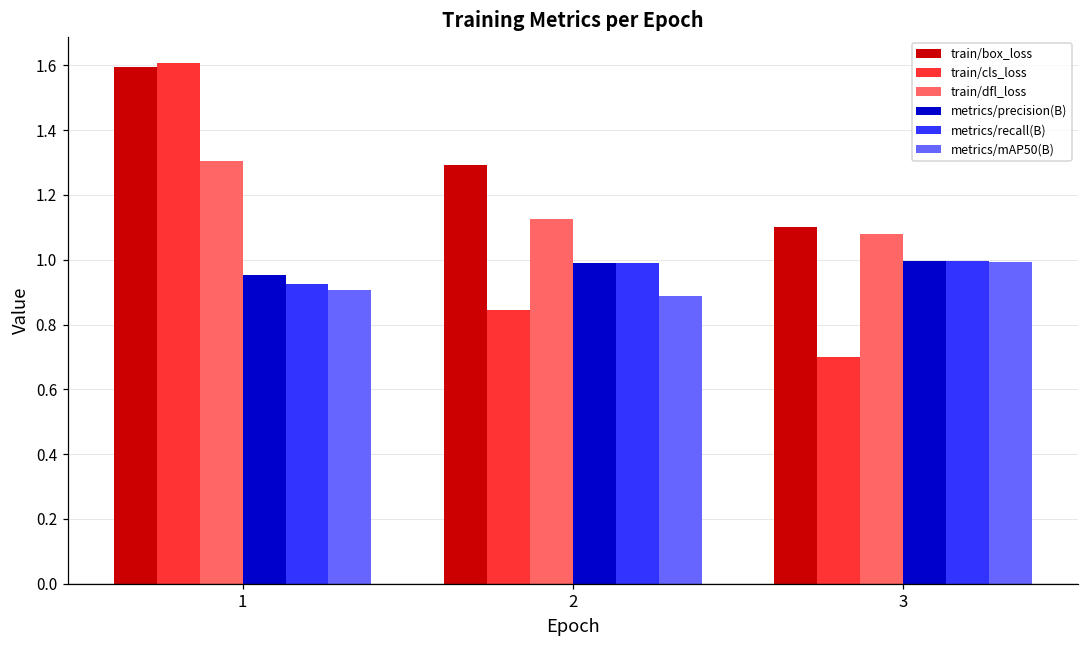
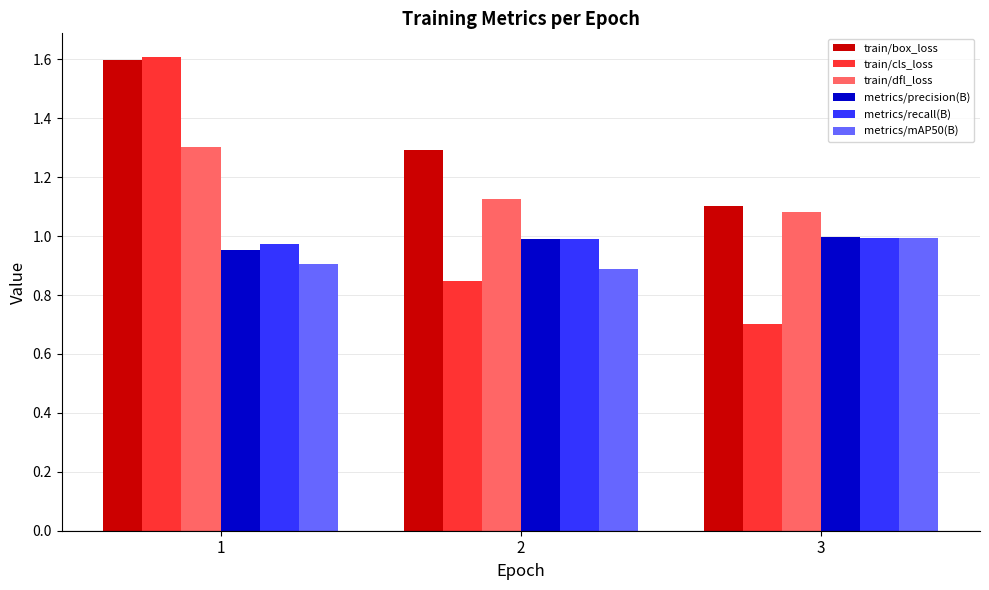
  {
    "train/box_loss": {
      "1": 1.60,
      "2": 1.29,
      "3": 1.10
    },
    "train/cls_loss": {
      "1": 1.61,
      "2": 0.85,
      "3": 0.70
    },
    "train/dfl_loss": {
      "1": 1.30,
      "2": 1.13,
      "3": 1.08
    },
    "metrics/precision(B)": {
      "1": 0.95,
      "2": 0.99,
      "3": 1.00
    },
    "metrics/recall(B)": {
-     "1": 0.93,
+     "1": 0.97,
      "2": 0.99,
      "3": 1.00
    },
    "metrics/mAP50(B)": {
      "1": 0.91,
      "2": 0.89,
      "3": 0.99
    }
  }
